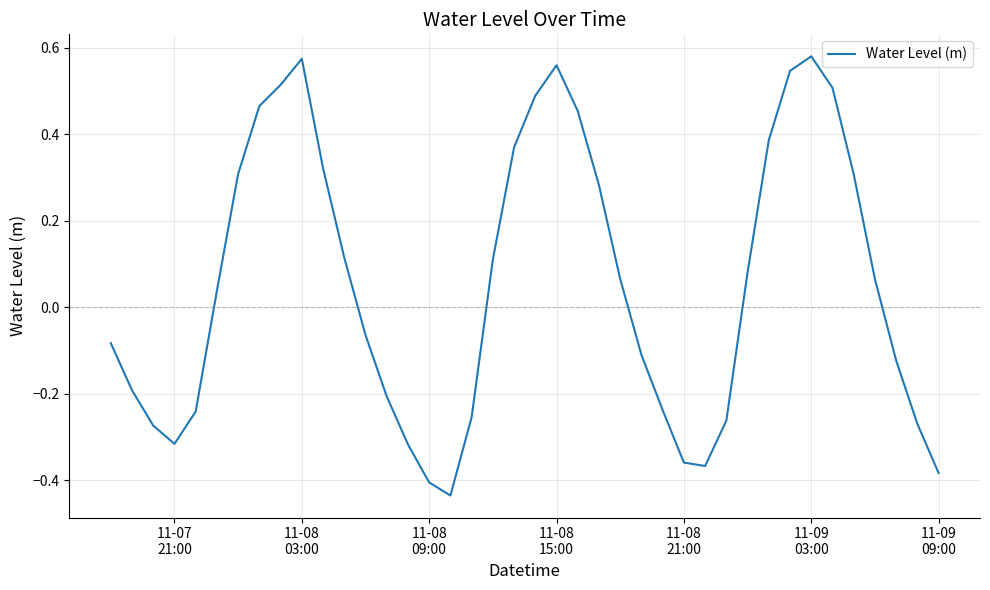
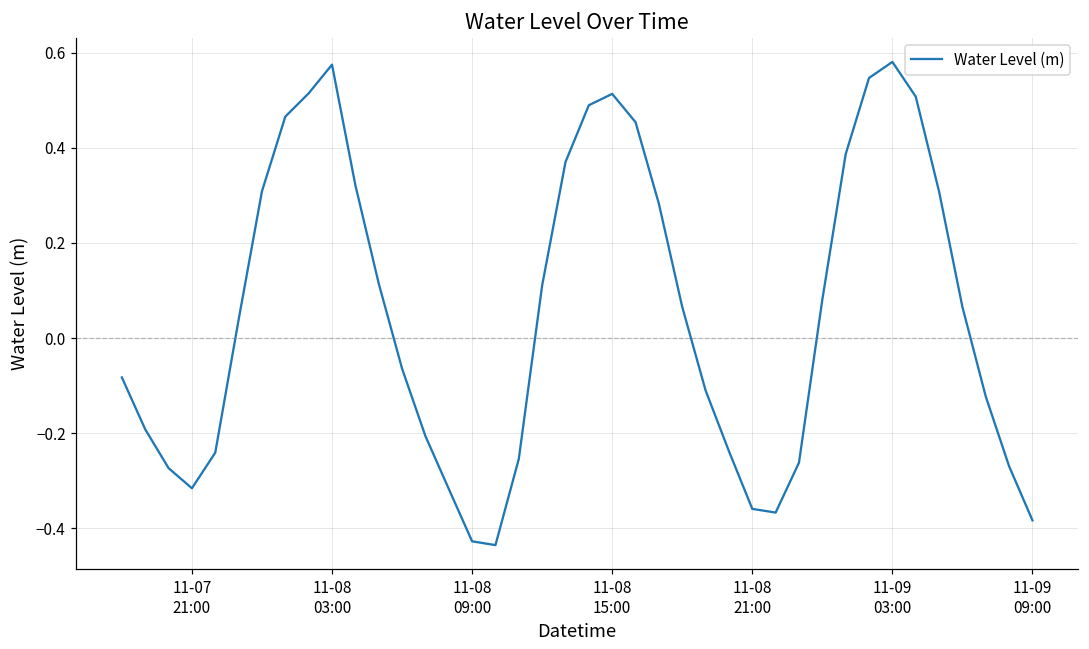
  {
    "11-07 21:00": -0.32,
    "11-08 03:00": 0.57,
-   "11-08 09:00": -0.41,
-   "11-08 15:00": 0.56,
+   "11-08 09:00": -0.43,
+   "11-08 15:00": 0.51,
    "11-08 21:00": -0.36,
    "11-09 03:00": 0.58,
    "11-09 09:00": -0.38
  }
